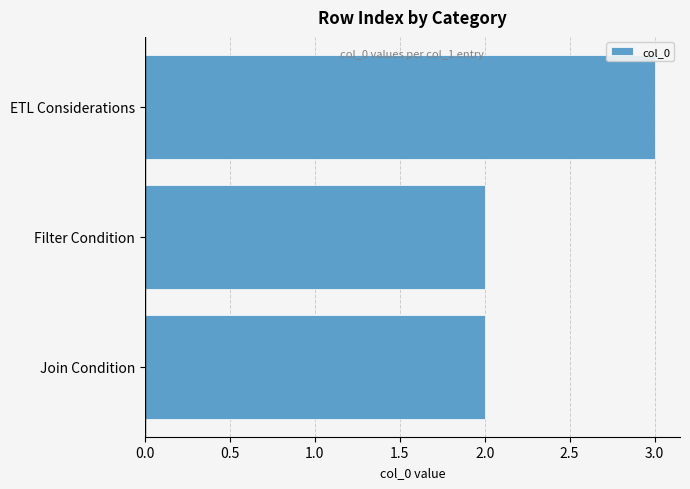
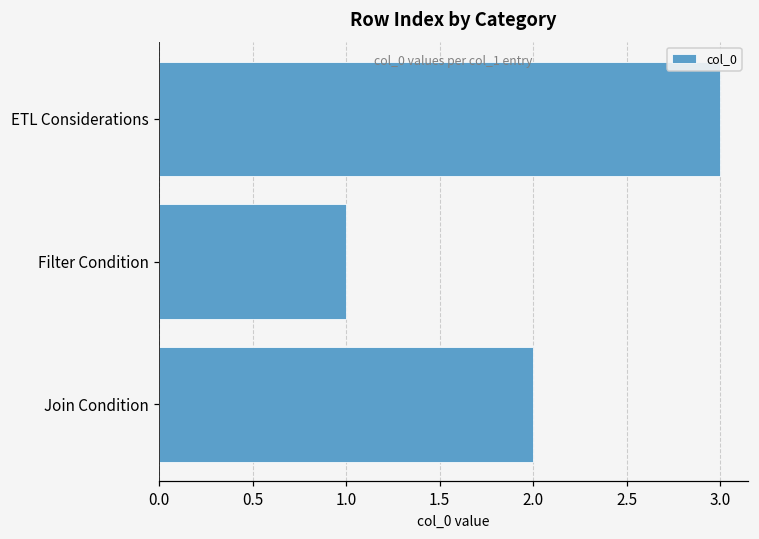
  {
    "ETL Considerations": 3,
-   "Filter Condition": 2,
+   "Filter Condition": 1,
    "Join Condition": 2
  }
